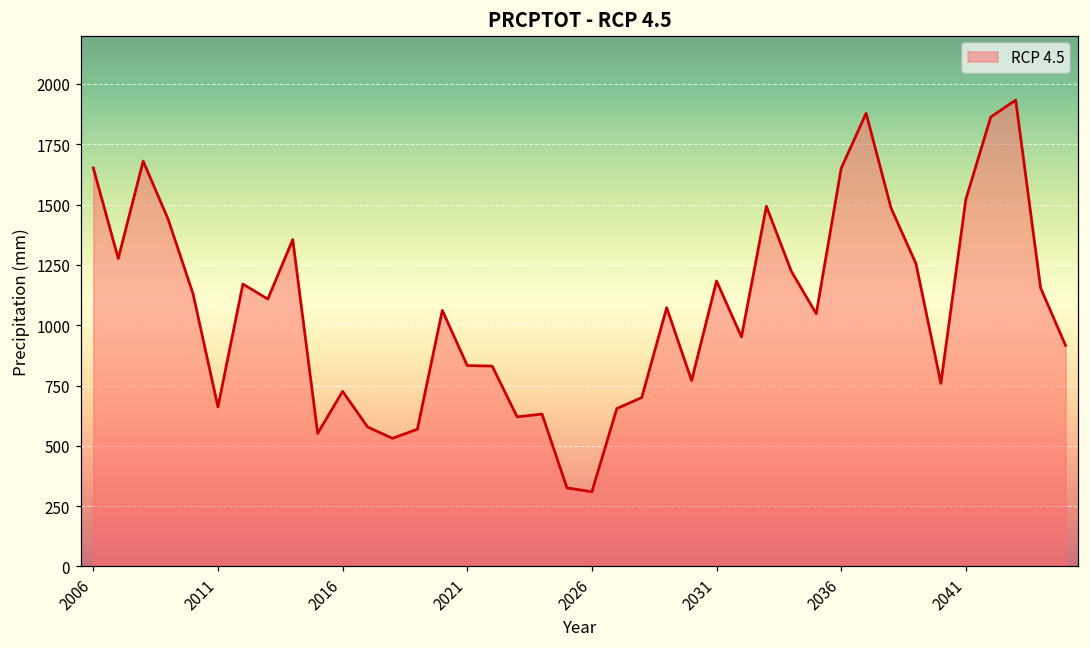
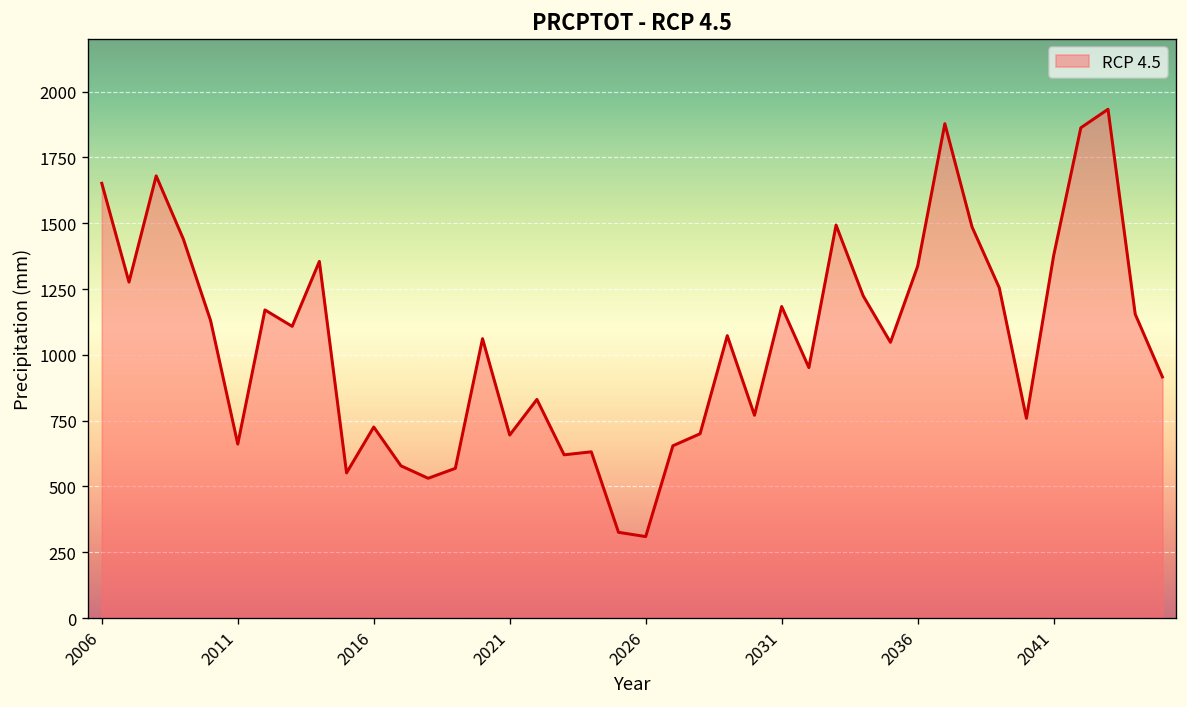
  {
    "2006": 1650,
    "2011": 660,
    "2016": 730,
-   "2021": 830,
+   "2021": 700,
    "2026": 310,
    "2031": 1180,
-   "2036": 1650,
-   "2041": 1520
+   "2036": 1340,
+   "2041": 1380
  }
